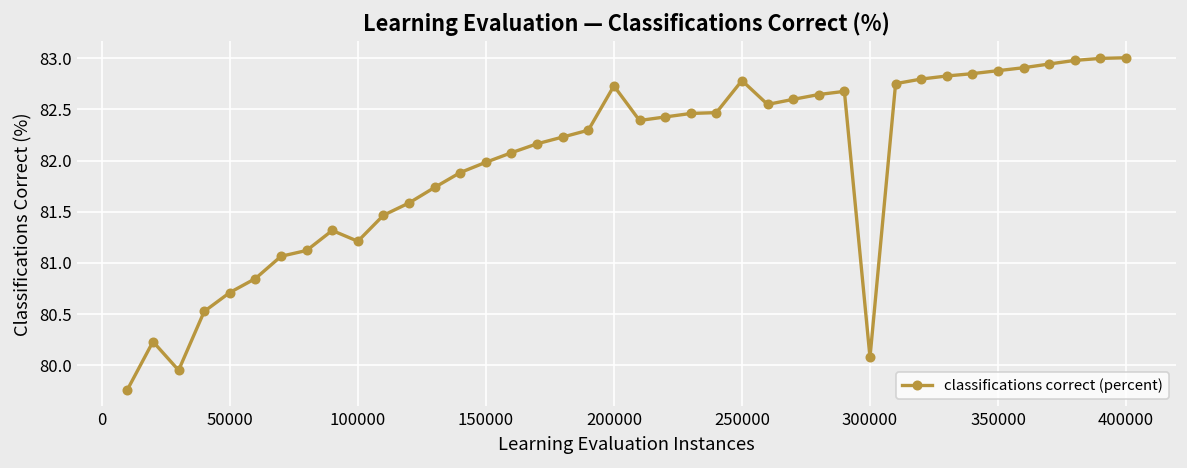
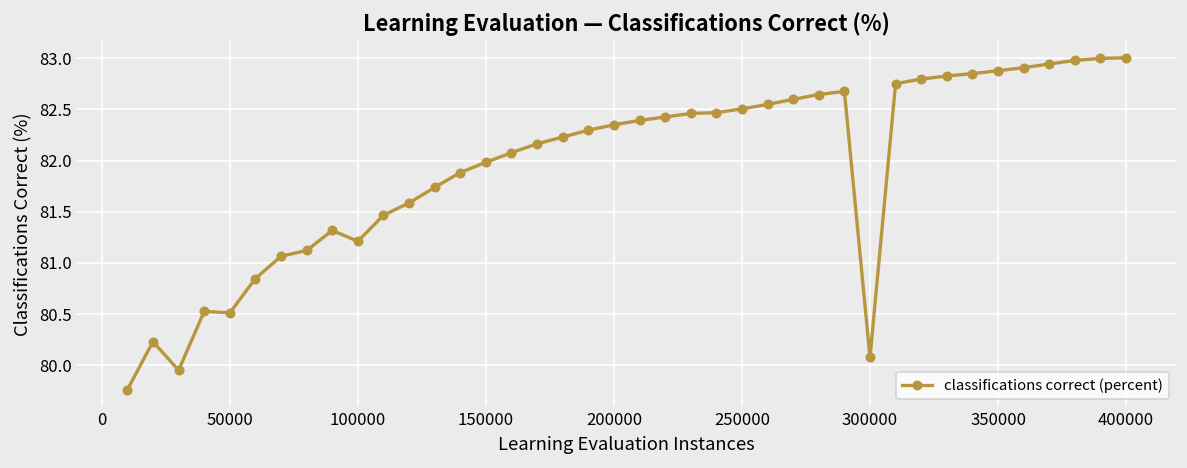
  {
-   "50000": 80.7,
+   "50000": 80.5,
    "100000": 81.2,
    "150000": 82.0,
-   "200000": 82.7,
-   "250000": 82.8,
+   "200000": 82.4,
+   "250000": 82.5,
    "300000": 80.1,
    "350000": 82.9,
    "400000": 83.0
  }
